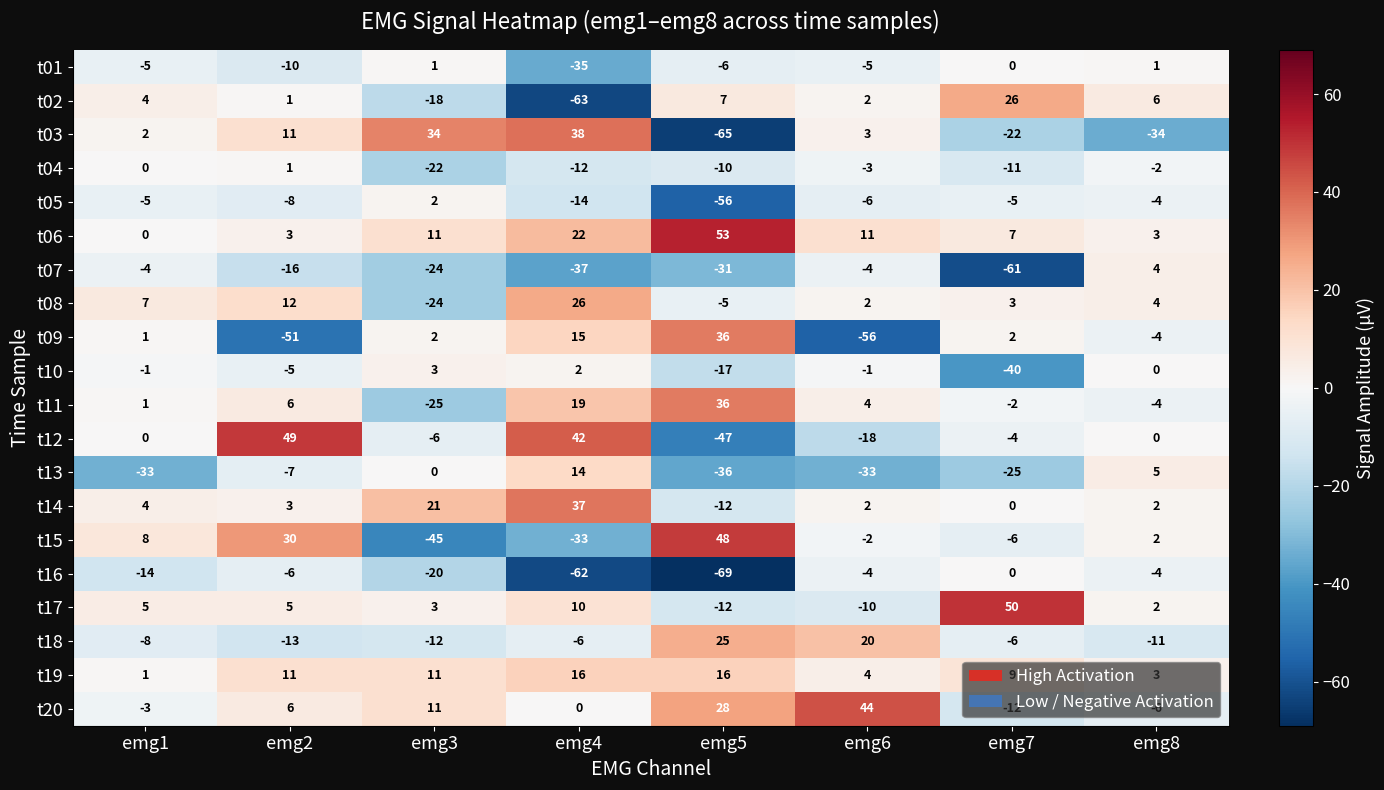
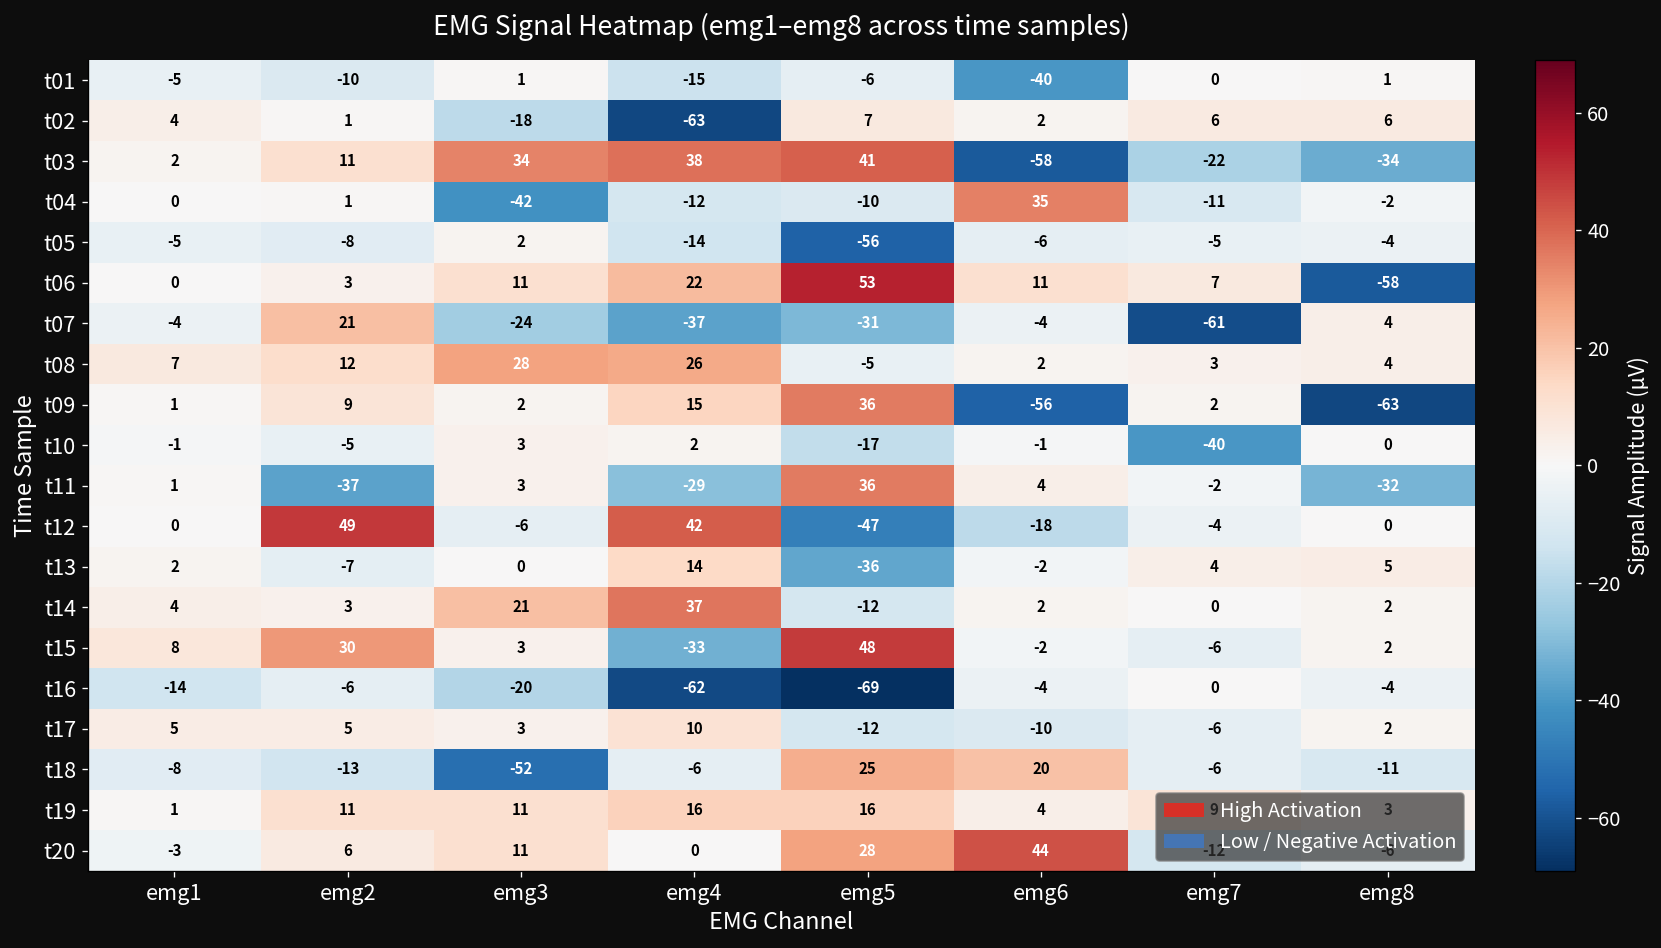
  {
    "t01": {
      "emg1": -5,
      "emg2": -10,
      "emg3": 1,
-     "emg4": -35,
+     "emg4": -15,
      "emg5": -6,
-     "emg6": -5,
+     "emg6": -40,
      "emg7": 0,
      "emg8": 1
    },
    "t02": {
      "emg1": 4,
      "emg2": 1,
      "emg3": -18,
      "emg4": -63,
      "emg5": 7,
      "emg6": 2,
-     "emg7": 26,
+     "emg7": 6,
      "emg8": 6
    },
    "t03": {
      "emg1": 2,
      "emg2": 11,
      "emg3": 34,
      "emg4": 38,
-     "emg5": -65,
-     "emg6": 3,
+     "emg5": 41,
+     "emg6": -58,
      "emg7": -22,
      "emg8": -34
    },
    "t04": {
      "emg1": 0,
      "emg2": 1,
-     "emg3": -22,
+     "emg3": -42,
      "emg4": -12,
      "emg5": -10,
-     "emg6": -3,
+     "emg6": 35,
      "emg7": -11,
      "emg8": -2
    },
    "t05": {
      "emg1": -5,
      "emg2": -8,
      "emg3": 2,
      "emg4": -14,
      "emg5": -56,
      "emg6": -6,
      "emg7": -5,
      "emg8": -4
    },
    "t06": {
      "emg1": 0,
      "emg2": 3,
      "emg3": 11,
      "emg4": 22,
      "emg5": 53,
      "emg6": 11,
      "emg7": 7,
-     "emg8": 3
+     "emg8": -58
    },
    "t07": {
      "emg1": -4,
-     "emg2": -16,
+     "emg2": 21,
      "emg3": -24,
      "emg4": -37,
      "emg5": -31,
      "emg6": -4,
      "emg7": -61,
      "emg8": 4
    },
    "t08": {
      "emg1": 7,
      "emg2": 12,
-     "emg3": -24,
+     "emg3": 28,
      "emg4": 26,
      "emg5": -5,
      "emg6": 2,
      "emg7": 3,
      "emg8": 4
    },
    "t09": {
      "emg1": 1,
-     "emg2": -51,
+     "emg2": 9,
      "emg3": 2,
      "emg4": 15,
      "emg5": 36,
      "emg6": -56,
      "emg7": 2,
-     "emg8": -4
+     "emg8": -63
    },
    "t10": {
      "emg1": -1,
      "emg2": -5,
      "emg3": 3,
      "emg4": 2,
      "emg5": -17,
      "emg6": -1,
      "emg7": -40,
      "emg8": 0
    },
    "t11": {
      "emg1": 1,
-     "emg2": 6,
-     "emg3": -25,
-     "emg4": 19,
+     "emg2": -37,
+     "emg3": 3,
+     "emg4": -29,
      "emg5": 36,
      "emg6": 4,
      "emg7": -2,
-     "emg8": -4
+     "emg8": -32
    },
    "t12": {
      "emg1": 0,
      "emg2": 49,
      "emg3": -6,
      "emg4": 42,
      "emg5": -47,
      "emg6": -18,
      "emg7": -4,
      "emg8": 0
    },
    "t13": {
-     "emg1": -33,
+     "emg1": 2,
      "emg2": -7,
      "emg3": 0,
      "emg4": 14,
      "emg5": -36,
-     "emg6": -33,
-     "emg7": -25,
+     "emg6": -2,
+     "emg7": 4,
      "emg8": 5
    },
    "t14": {
      "emg1": 4,
      "emg2": 3,
      "emg3": 21,
      "emg4": 37,
      "emg5": -12,
      "emg6": 2,
      "emg7": 0,
      "emg8": 2
    },
    "t15": {
      "emg1": 8,
      "emg2": 30,
-     "emg3": -45,
+     "emg3": 3,
      "emg4": -33,
      "emg5": 48,
      "emg6": -2,
      "emg7": -6,
      "emg8": 2
    },
    "t16": {
      "emg1": -14,
      "emg2": -6,
      "emg3": -20,
      "emg4": -62,
      "emg5": -69,
      "emg6": -4,
      "emg7": 0,
      "emg8": -4
    },
    "t17": {
      "emg1": 5,
      "emg2": 5,
      "emg3": 3,
      "emg4": 10,
      "emg5": -12,
      "emg6": -10,
-     "emg7": 50,
+     "emg7": -6,
      "emg8": 2
    },
    "t18": {
      "emg1": -8,
      "emg2": -13,
-     "emg3": -12,
+     "emg3": -52,
      "emg4": -6,
      "emg5": 25,
      "emg6": 20,
      "emg7": -6,
      "emg8": -11
    },
    "t19": {
      "emg1": 1,
      "emg2": 11,
      "emg3": 11,
      "emg4": 16,
      "emg5": 16,
      "emg6": 4
    },
    "t20": {
      "emg1": -3,
      "emg2": 6,
      "emg3": 11,
      "emg4": 0,
      "emg5": 28,
      "emg6": 44
    }
  }
